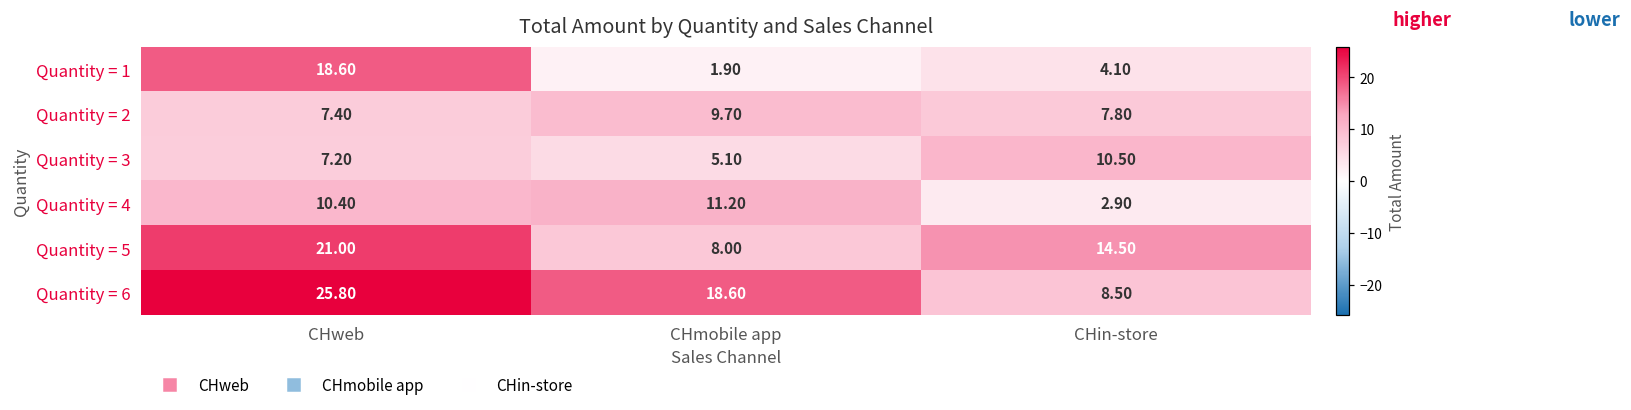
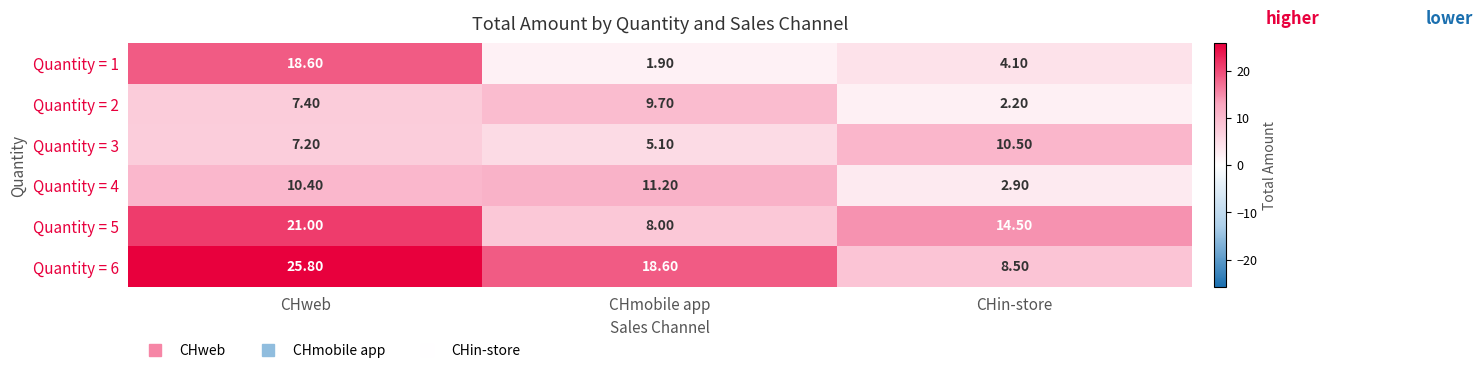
  {
    "Quantity = 1": {
      "CHweb": 18.60,
      "CHmobile app": 1.90,
      "CHin-store": 4.10
    },
    "Quantity = 2": {
      "CHweb": 7.40,
      "CHmobile app": 9.70,
-     "CHin-store": 7.80
+     "CHin-store": 2.20
    },
    "Quantity = 3": {
      "CHweb": 7.20,
      "CHmobile app": 5.10,
      "CHin-store": 10.50
    },
    "Quantity = 4": {
      "CHweb": 10.40,
      "CHmobile app": 11.20,
      "CHin-store": 2.90
    },
    "Quantity = 5": {
      "CHweb": 21.00,
      "CHmobile app": 8.00,
      "CHin-store": 14.50
    },
    "Quantity = 6": {
      "CHweb": 25.80,
      "CHmobile app": 18.60,
      "CHin-store": 8.50
    }
  }
